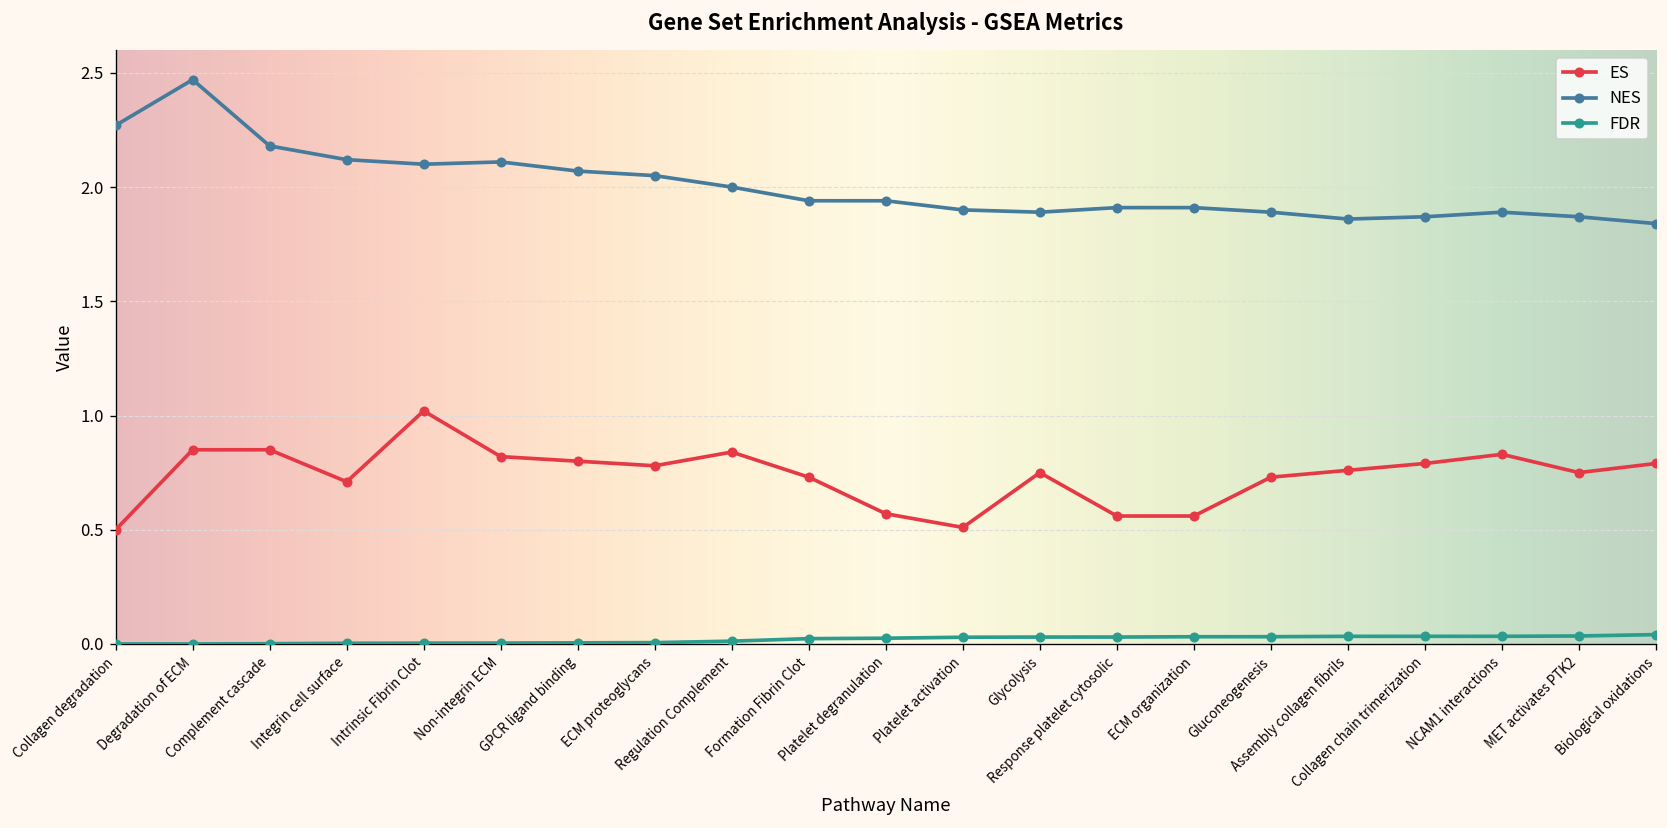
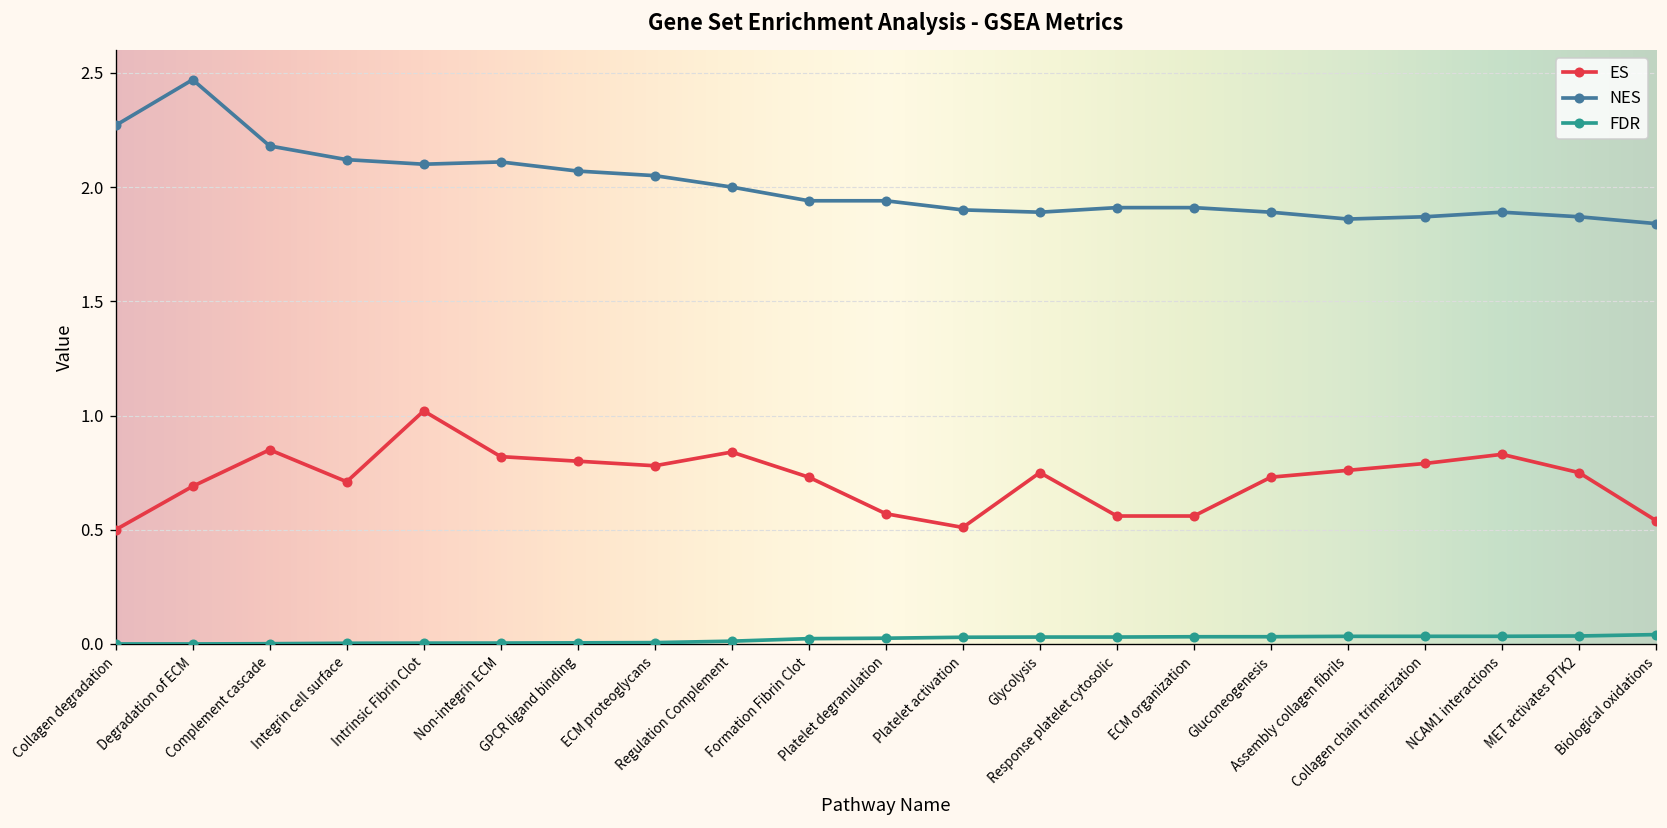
  {
    "ES": {
      "Collagen degradation": 0.50,
-     "Degradation of ECM": 0.85,
+     "Degradation of ECM": 0.69,
      "Complement cascade": 0.85,
      "Integrin cell surface": 0.71,
      "Intrinsic Fibrin Clot": 1.02,
      "Non-integrin ECM": 0.82,
      "GPCR ligand binding": 0.80,
      "ECM proteoglycans": 0.78,
      "Regulation Complement": 0.84,
      "Formation Fibrin Clot": 0.73,
      "Platelet degranulation": 0.57,
      "Platelet activation": 0.51,
      "Glycolysis": 0.75,
      "Response platelet cytosolic": 0.56,
      "ECM organization": 0.56,
      "Gluconeogenesis": 0.73,
      "Assembly collagen fibrils": 0.76,
      "Collagen chain trimerization": 0.79,
      "NCAM1 interactions": 0.83,
      "MET activates PTK2": 0.75,
-     "Biological oxidations": 0.79
+     "Biological oxidations": 0.54
    }
  }
